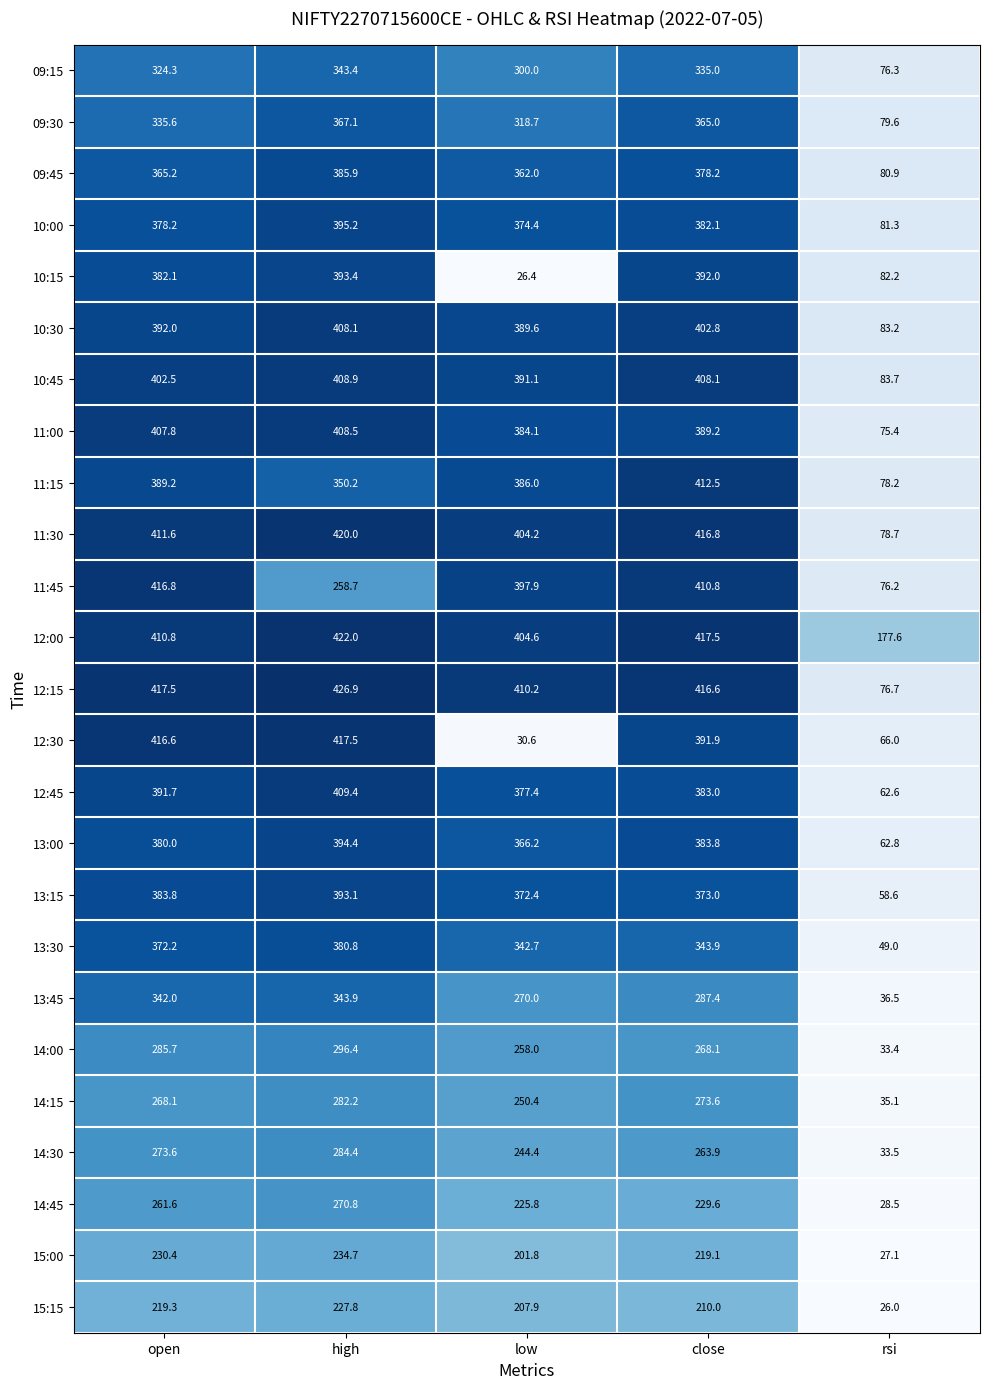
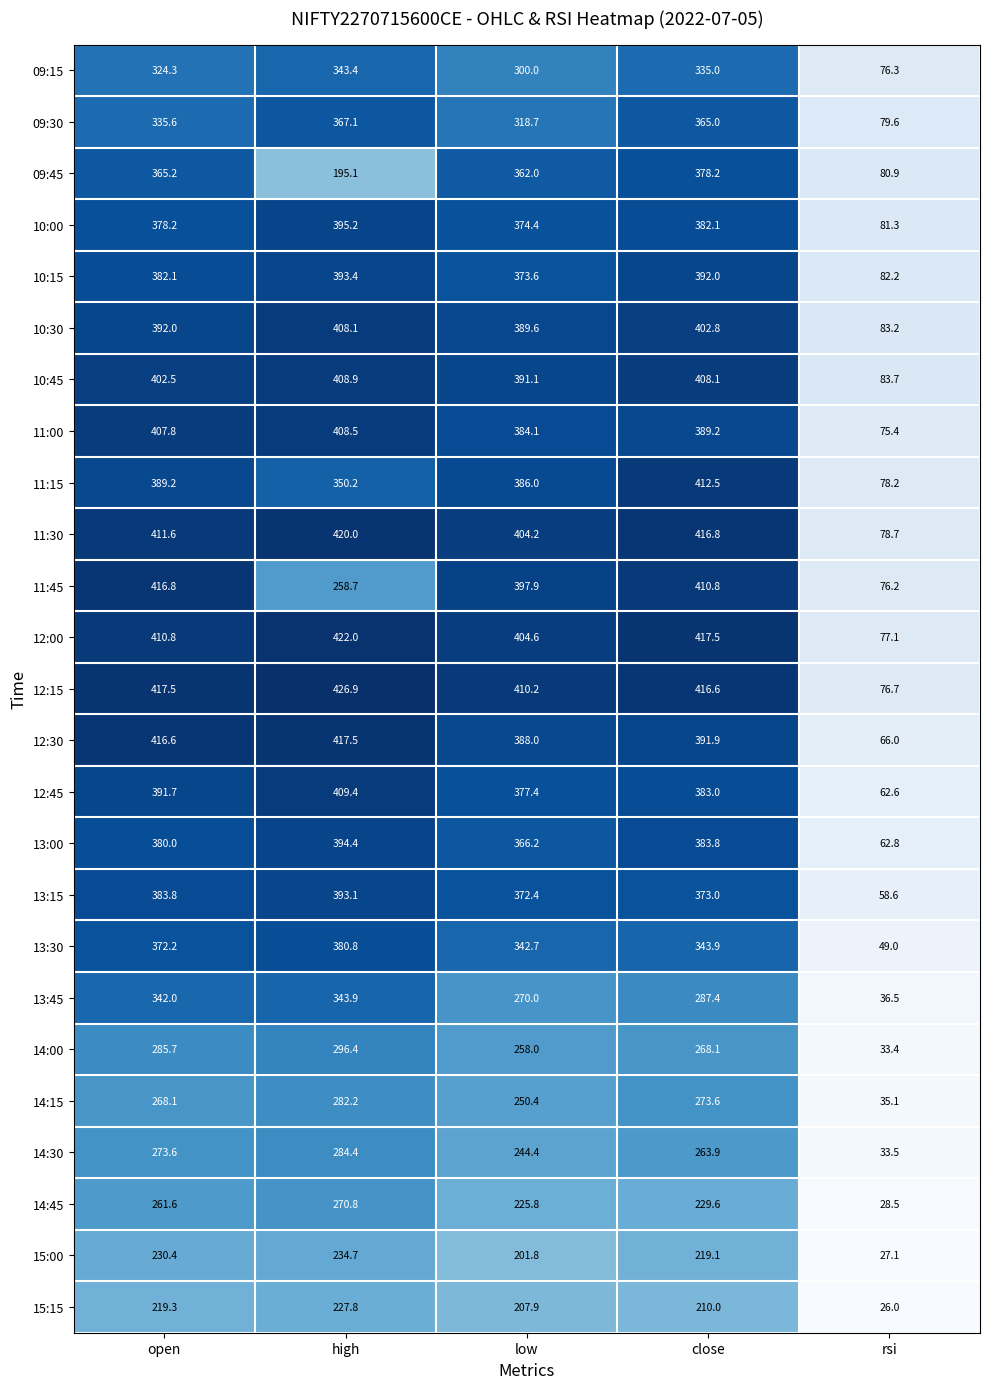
  {
    "09:15": {
      "open": 324.3,
      "high": 343.4,
      "low": 300.0,
      "close": 335.0,
      "rsi": 76.3
    },
    "09:30": {
      "open": 335.6,
      "high": 367.1,
      "low": 318.7,
      "close": 365.0,
      "rsi": 79.6
    },
    "09:45": {
      "open": 365.2,
-     "high": 385.9,
+     "high": 195.1,
      "low": 362.0,
      "close": 378.2,
      "rsi": 80.9
    },
    "10:00": {
      "open": 378.2,
      "high": 395.2,
      "low": 374.4,
      "close": 382.1,
      "rsi": 81.3
    },
    "10:15": {
      "open": 382.1,
      "high": 393.4,
-     "low": 26.4,
+     "low": 373.6,
      "close": 392.0,
      "rsi": 82.2
    },
    "10:30": {
      "open": 392.0,
      "high": 408.1,
      "low": 389.6,
      "close": 402.8,
      "rsi": 83.2
    },
    "10:45": {
      "open": 402.5,
      "high": 408.9,
      "low": 391.1,
      "close": 408.1,
      "rsi": 83.7
    },
    "11:00": {
      "open": 407.8,
      "high": 408.5,
      "low": 384.1,
      "close": 389.2,
      "rsi": 75.4
    },
    "11:15": {
      "open": 389.2,
      "high": 350.2,
      "low": 386.0,
      "close": 412.5,
      "rsi": 78.2
    },
    "11:30": {
      "open": 411.6,
      "high": 420.0,
      "low": 404.2,
      "close": 416.8,
      "rsi": 78.7
    },
    "11:45": {
      "open": 416.8,
      "high": 258.7,
      "low": 397.9,
      "close": 410.8,
      "rsi": 76.2
    },
    "12:00": {
      "open": 410.8,
      "high": 422.0,
      "low": 404.6,
      "close": 417.5,
-     "rsi": 177.6
+     "rsi": 77.1
    },
    "12:15": {
      "open": 417.5,
      "high": 426.9,
      "low": 410.2,
      "close": 416.6,
      "rsi": 76.7
    },
    "12:30": {
      "open": 416.6,
      "high": 417.5,
-     "low": 30.6,
+     "low": 388.0,
      "close": 391.9,
      "rsi": 66.0
    },
    "12:45": {
      "open": 391.7,
      "high": 409.4,
      "low": 377.4,
      "close": 383.0,
      "rsi": 62.6
    },
    "13:00": {
      "open": 380.0,
      "high": 394.4,
      "low": 366.2,
      "close": 383.8,
      "rsi": 62.8
    },
    "13:15": {
      "open": 383.8,
      "high": 393.1,
      "low": 372.4,
      "close": 373.0,
      "rsi": 58.6
    },
    "13:30": {
      "open": 372.2,
      "high": 380.8,
      "low": 342.7,
      "close": 343.9,
      "rsi": 49.0
    },
    "13:45": {
      "open": 342.0,
      "high": 343.9,
      "low": 270.0,
      "close": 287.4,
      "rsi": 36.5
    },
    "14:00": {
      "open": 285.7,
      "high": 296.4,
      "low": 258.0,
      "close": 268.1,
      "rsi": 33.4
    },
    "14:15": {
      "open": 268.1,
      "high": 282.2,
      "low": 250.4,
      "close": 273.6,
      "rsi": 35.1
    },
    "14:30": {
      "open": 273.6,
      "high": 284.4,
      "low": 244.4,
      "close": 263.9,
      "rsi": 33.5
    },
    "14:45": {
      "open": 261.6,
      "high": 270.8,
      "low": 225.8,
      "close": 229.6,
      "rsi": 28.5
    },
    "15:00": {
      "open": 230.4,
      "high": 234.7,
      "low": 201.8,
      "close": 219.1,
      "rsi": 27.1
    },
    "15:15": {
      "open": 219.3,
      "high": 227.8,
      "low": 207.9,
      "close": 210.0,
      "rsi": 26.0
    }
  }
